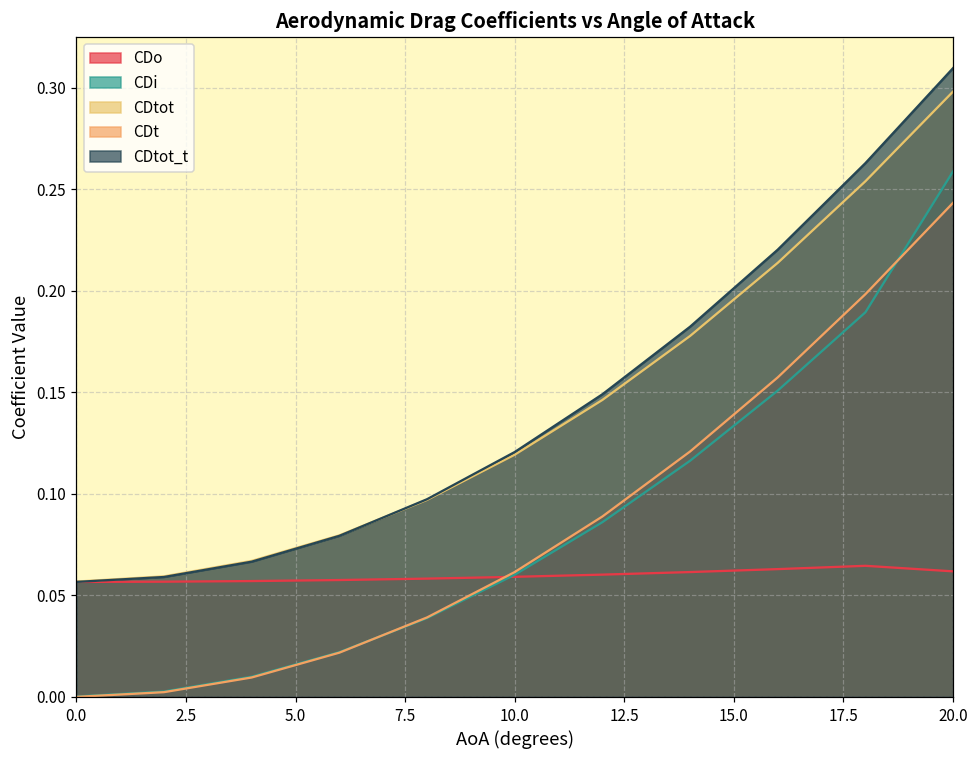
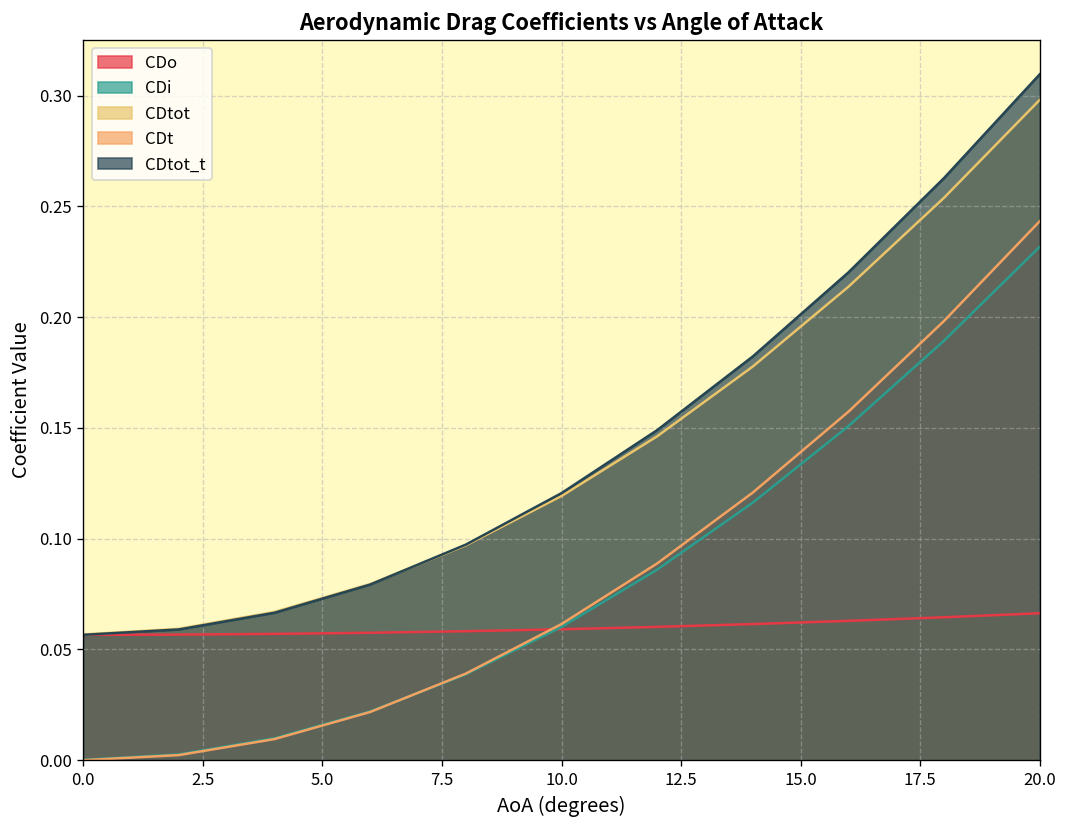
  {
    "CDo": {
-     "20.0": 0.062
+     "20.0": 0.066
    },
    "CDi": {
-     "20.0": 0.259
+     "20.0": 0.232
    },
    "CDtot_t": {
      "20.0": 0.310
    }
  }
